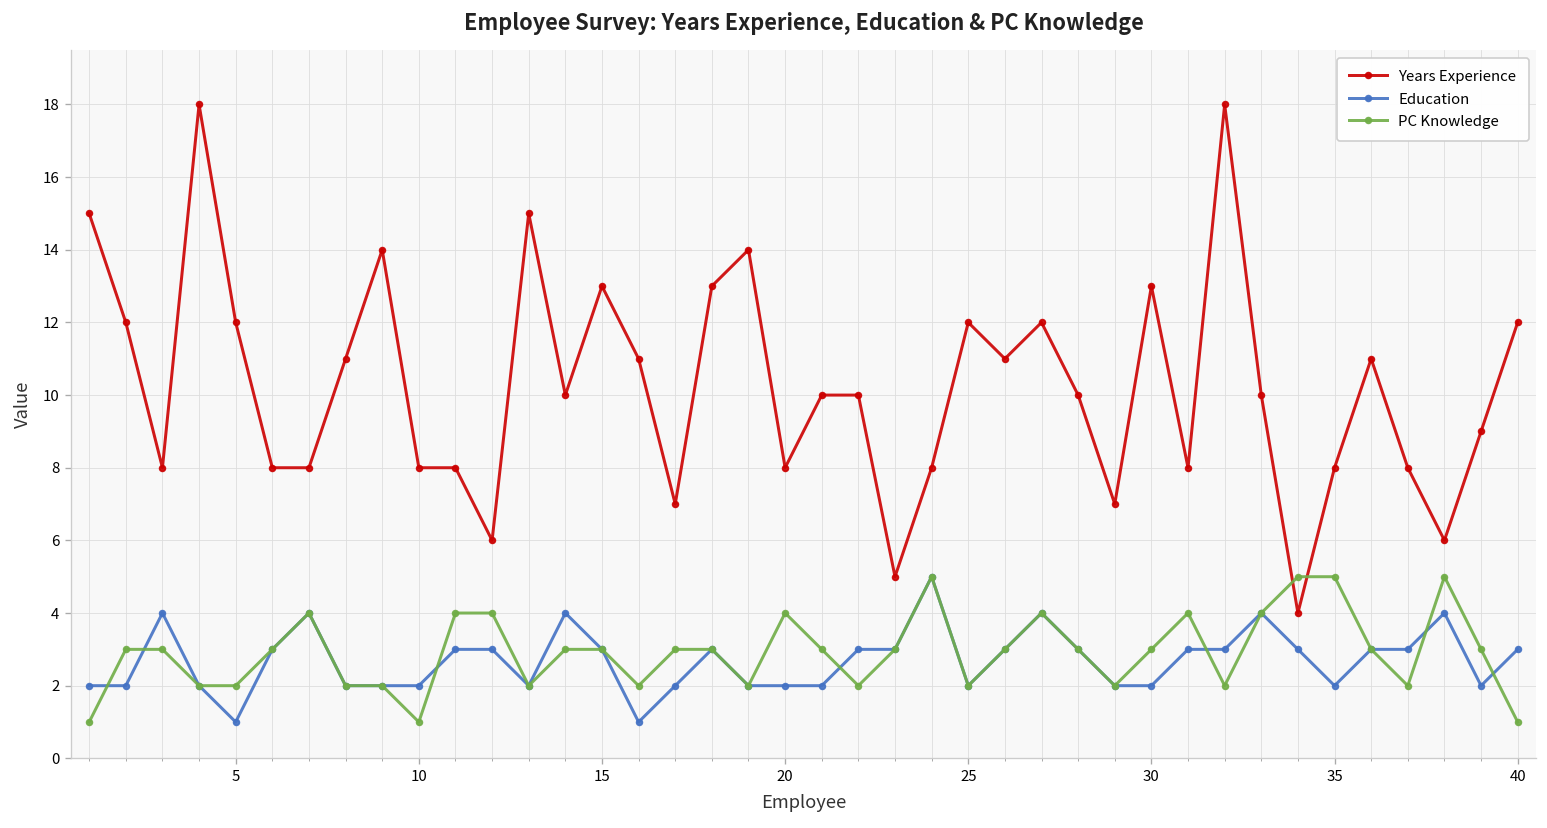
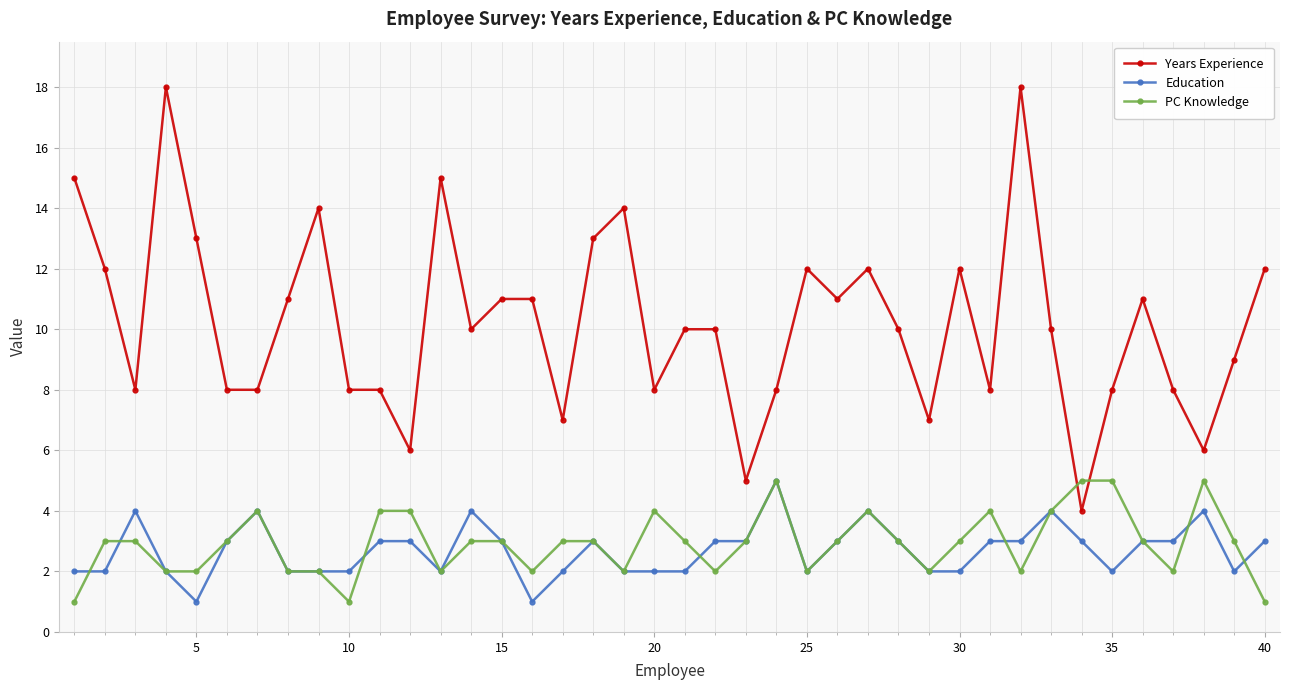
  {
    "Years Experience": {
-     "5": 12,
+     "5": 13,
      "10": 8,
-     "15": 13,
+     "15": 11,
      "20": 8,
      "25": 12,
-     "30": 13,
+     "30": 12,
      "35": 8,
      "40": 12
    },
    "Education": {
      "5": 1,
      "10": 2,
      "20": 2,
      "30": 2,
      "35": 2,
      "40": 3
    },
    "PC Knowledge": {
      "5": 2,
      "10": 1,
      "20": 4,
      "30": 3,
      "35": 5,
      "40": 1
    }
  }
